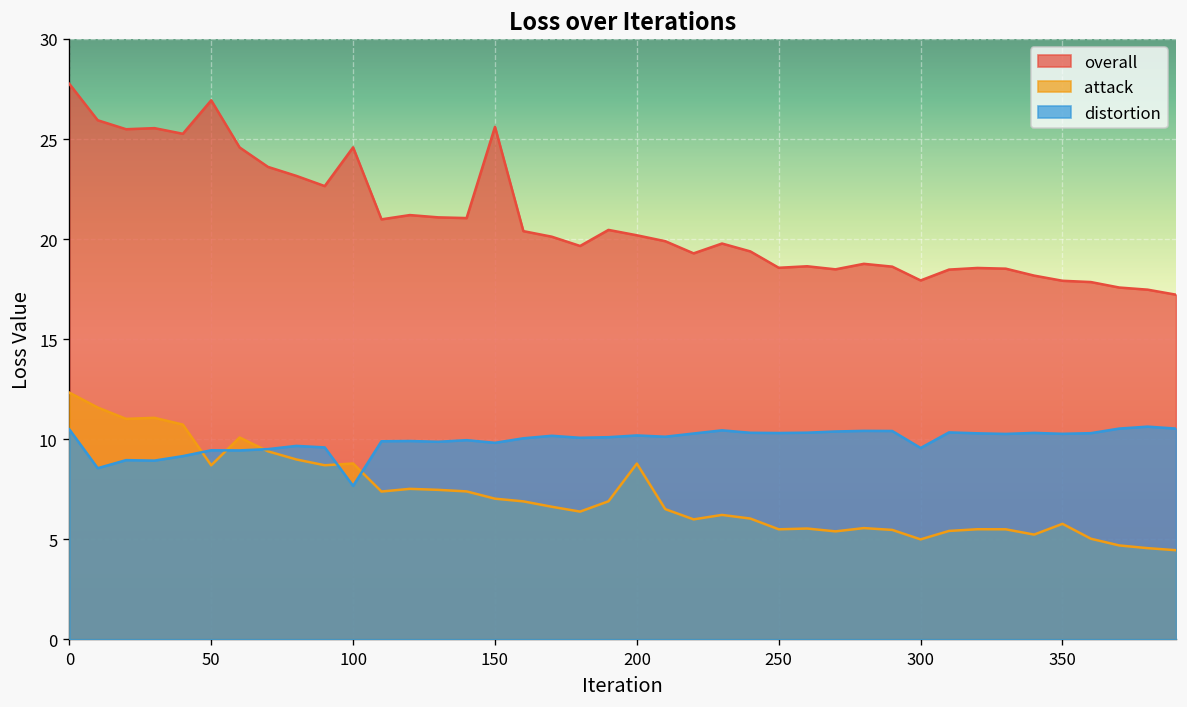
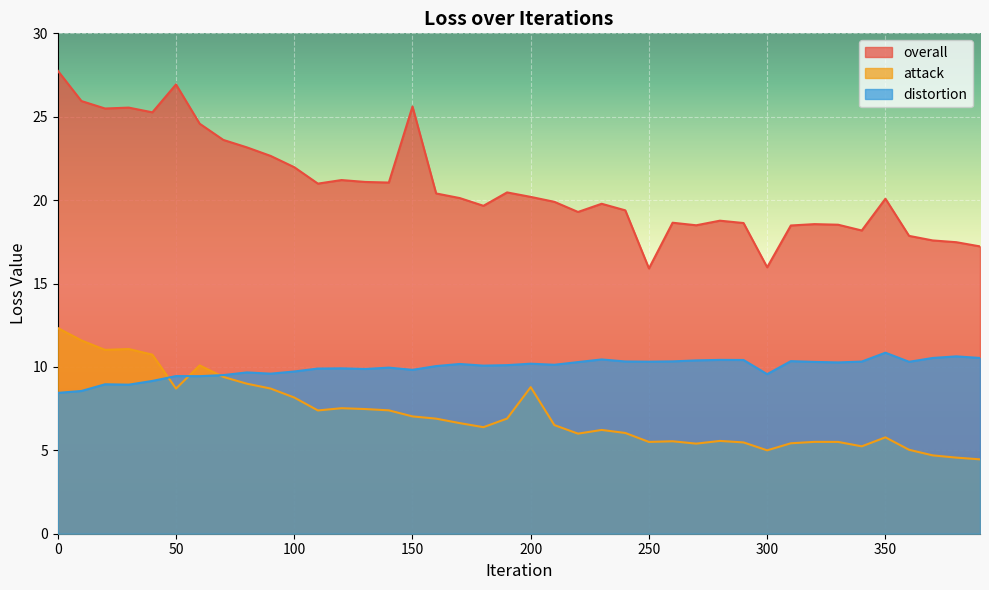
  {
    "overall": {
      "0": 27.8,
      "50": 26.9,
-     "100": 24.6,
+     "100": 22.0,
      "150": 25.6,
      "200": 20.2,
-     "250": 18.6,
-     "300": 17.9,
-     "350": 17.9
+     "250": 15.9,
+     "300": 16.0,
+     "350": 20.1
    },
    "attack": {
      "0": 12.3,
      "50": 8.7,
-     "100": 8.8,
+     "100": 8.2,
      "150": 7.0,
      "200": 8.8,
      "250": 5.5,
      "300": 5.0,
      "350": 5.8
    },
    "distortion": {
-     "0": 10.5,
+     "0": 8.4,
      "50": 9.5,
-     "100": 7.7,
+     "100": 9.7,
      "150": 9.8,
      "200": 10.2,
      "250": 10.3,
      "300": 9.6,
-     "350": 10.3
+     "350": 10.9
    }
  }
